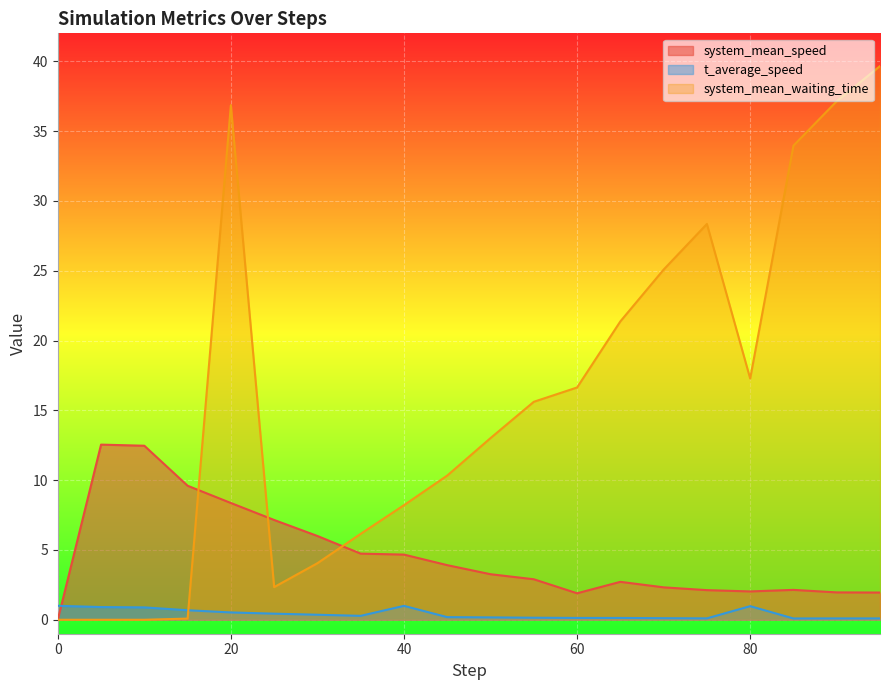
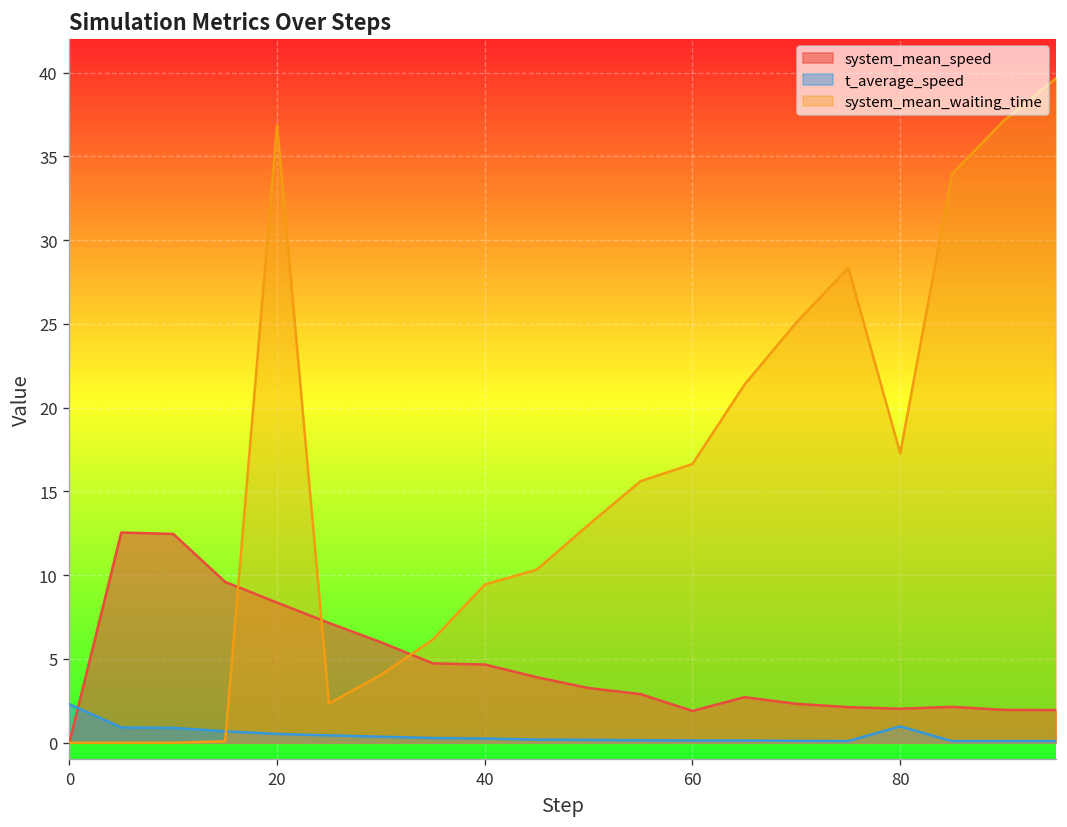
  {
    "system_mean_speed": {
      "20": 8.4,
      "40": 4.7,
      "60": 1.9,
      "80": 2.0
    },
    "t_average_speed": {
-     "0": 1.0,
+     "0": 2.3,
      "20": 0.5,
-     "40": 1.0,
+     "40": 0.3,
      "60": 0.1,
      "80": 1.0
    },
    "system_mean_waiting_time": {
      "20": 36.9,
-     "40": 8.2,
+     "40": 9.4,
      "60": 16.6,
      "80": 17.3
    }
  }
